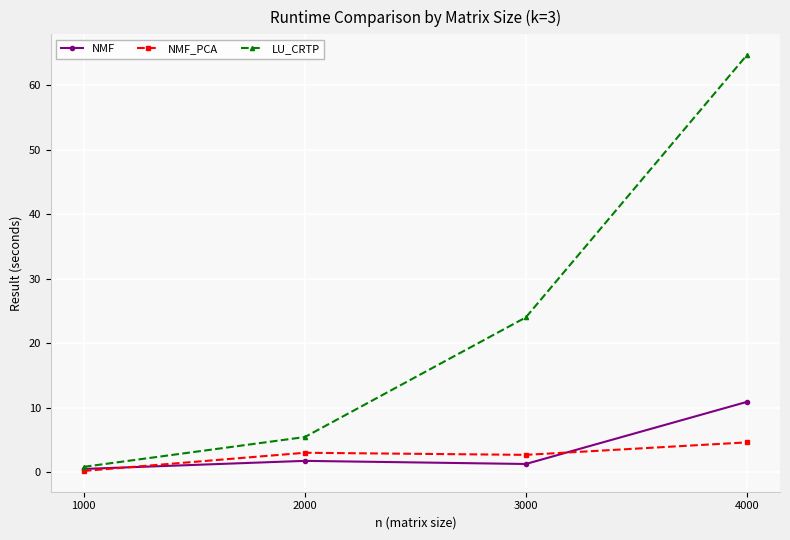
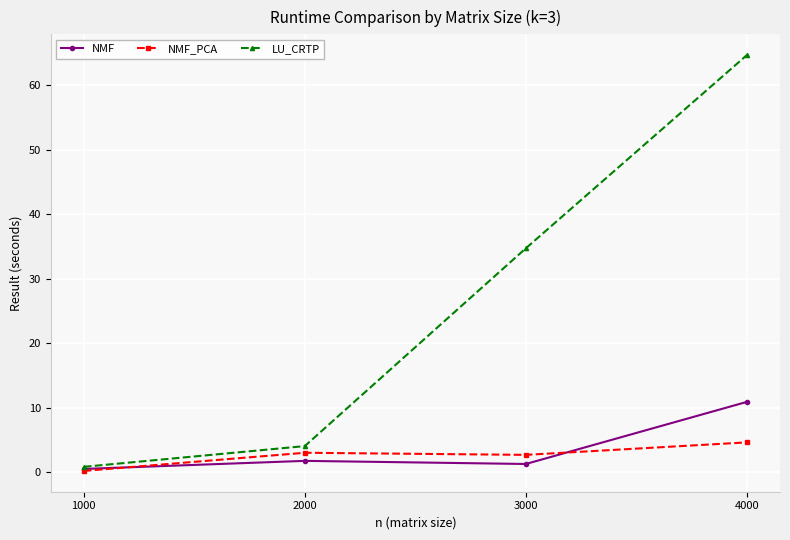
  {
    "NMF": {
      "2000": 2,
      "3000": 1,
      "4000": 11
    },
    "NMF_PCA": {
      "2000": 3,
      "3000": 3,
      "4000": 5
    },
    "LU_CRTP": {
-     "2000": 5,
-     "3000": 24,
+     "2000": 4,
+     "3000": 35,
      "4000": 65
    }
  }
